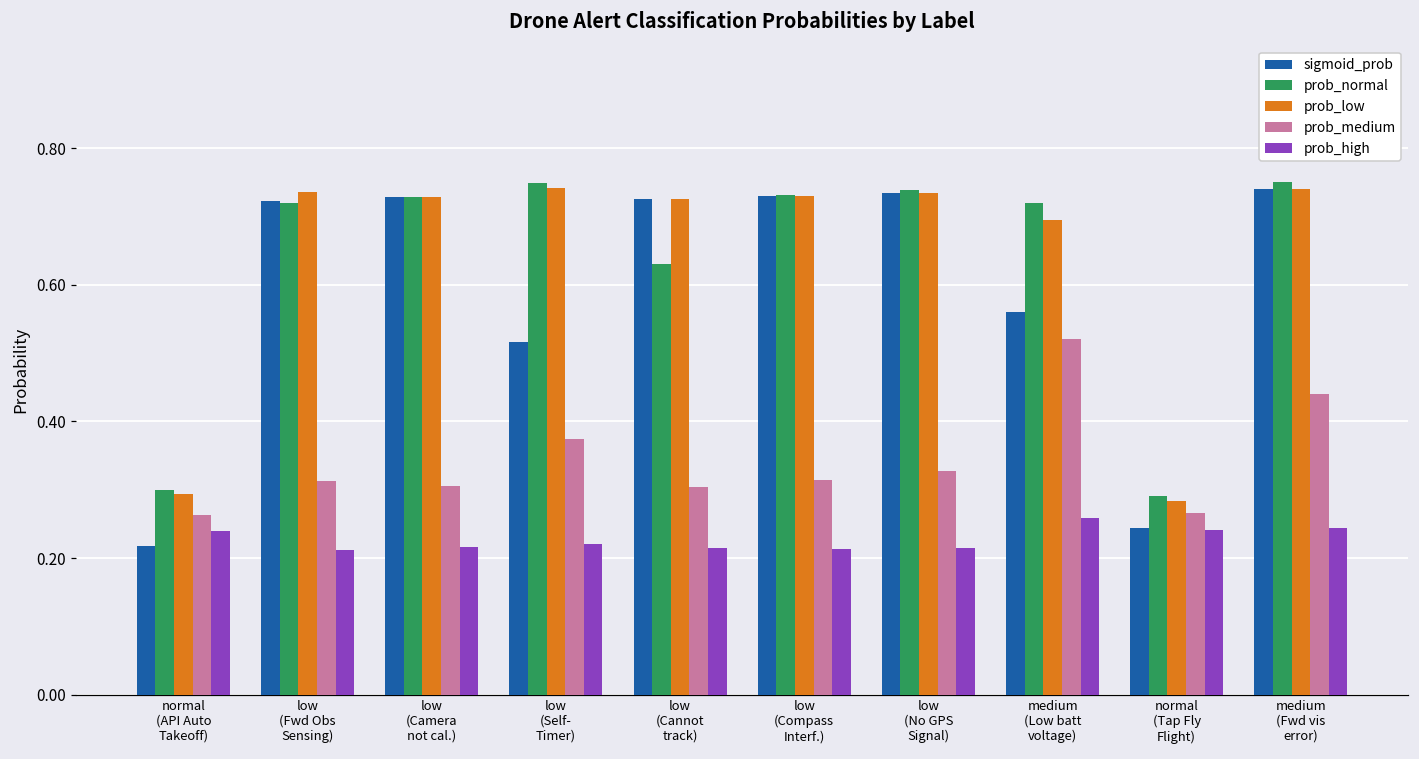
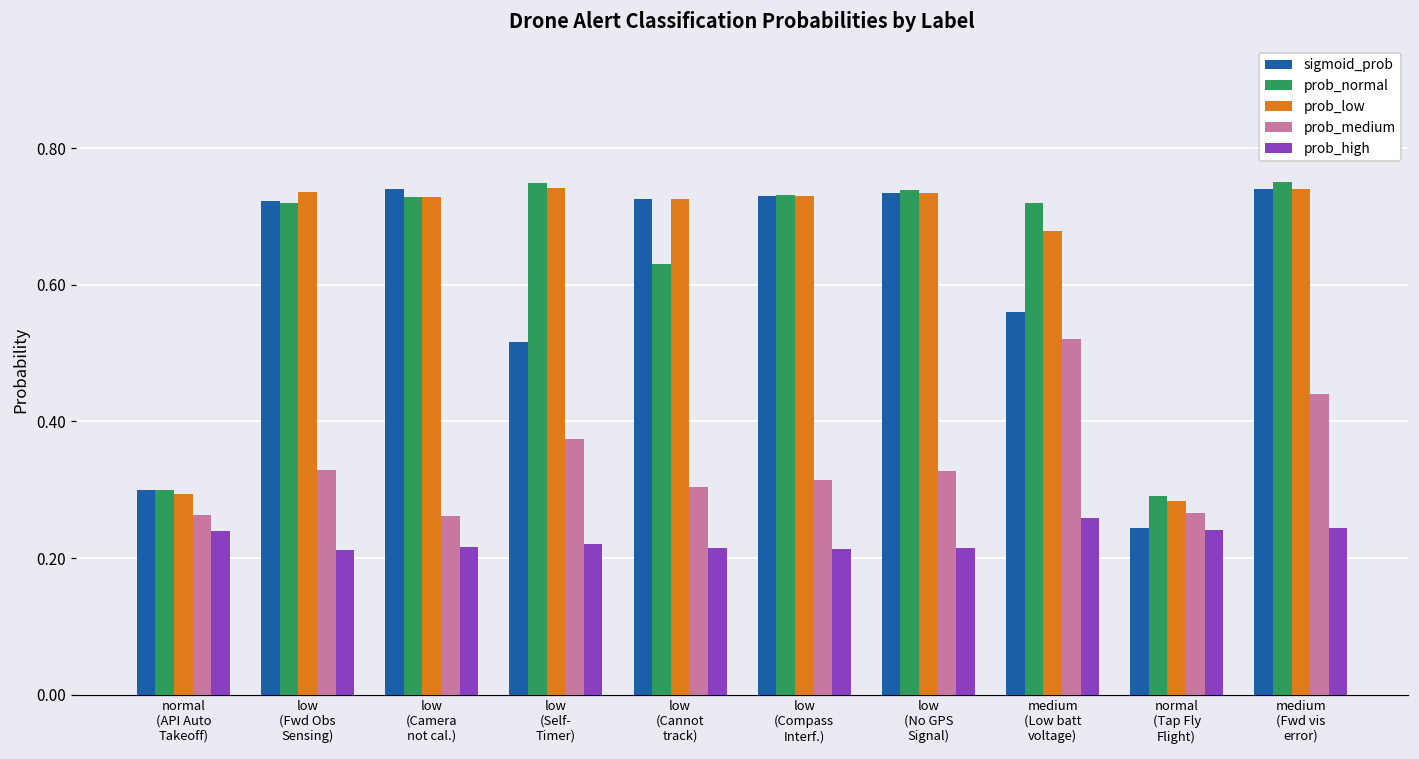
  {
    "sigmoid_prob": {
-     "normal (API Auto Takeoff)": 0.22,
+     "normal (API Auto Takeoff)": 0.30,
      "low (Fwd Obs Sensing)": 0.72,
-     "low (Camera not cal.)": 0.73,
+     "low (Camera not cal.)": 0.74,
      "low (Self- Timer)": 0.52,
      "low (Cannot track)": 0.73,
      "low (Compass Interf.)": 0.73,
      "low (No GPS Signal)": 0.73,
      "medium (Low batt voltage)": 0.56,
      "normal (Tap Fly Flight)": 0.24,
      "medium (Fwd vis error)": 0.74
    },
    "prob_normal": {
      "normal (API Auto Takeoff)": 0.30,
      "low (Fwd Obs Sensing)": 0.72,
      "low (Camera not cal.)": 0.73,
      "low (Self- Timer)": 0.75,
      "low (Cannot track)": 0.63,
      "low (Compass Interf.)": 0.73,
      "low (No GPS Signal)": 0.74,
      "medium (Low batt voltage)": 0.72,
      "normal (Tap Fly Flight)": 0.29,
      "medium (Fwd vis error)": 0.75
    },
    "prob_low": {
      "normal (API Auto Takeoff)": 0.29,
      "low (Fwd Obs Sensing)": 0.74,
      "low (Camera not cal.)": 0.73,
      "low (Self- Timer)": 0.74,
      "low (Cannot track)": 0.73,
      "low (Compass Interf.)": 0.73,
      "low (No GPS Signal)": 0.73,
-     "medium (Low batt voltage)": 0.69,
+     "medium (Low batt voltage)": 0.68,
      "normal (Tap Fly Flight)": 0.28,
      "medium (Fwd vis error)": 0.74
    },
    "prob_medium": {
      "normal (API Auto Takeoff)": 0.26,
-     "low (Fwd Obs Sensing)": 0.31,
-     "low (Camera not cal.)": 0.31,
+     "low (Fwd Obs Sensing)": 0.33,
+     "low (Camera not cal.)": 0.26,
      "low (Self- Timer)": 0.37,
      "low (Cannot track)": 0.30,
      "low (Compass Interf.)": 0.31,
      "low (No GPS Signal)": 0.33,
      "medium (Low batt voltage)": 0.52,
      "normal (Tap Fly Flight)": 0.27,
      "medium (Fwd vis error)": 0.44
    },
    "prob_high": {
      "normal (API Auto Takeoff)": 0.24,
      "low (Fwd Obs Sensing)": 0.21,
      "low (Camera not cal.)": 0.22,
      "low (Self- Timer)": 0.22,
      "low (Cannot track)": 0.22,
      "low (Compass Interf.)": 0.21,
      "low (No GPS Signal)": 0.22,
      "medium (Low batt voltage)": 0.26,
      "normal (Tap Fly Flight)": 0.24,
      "medium (Fwd vis error)": 0.24
    }
  }
